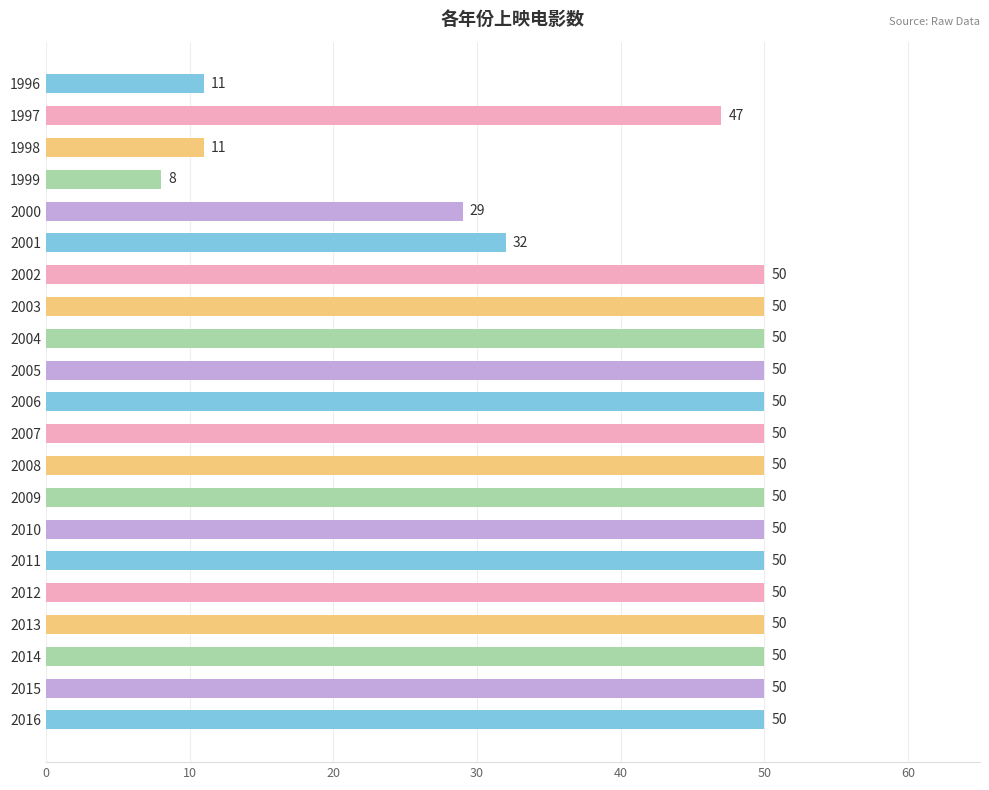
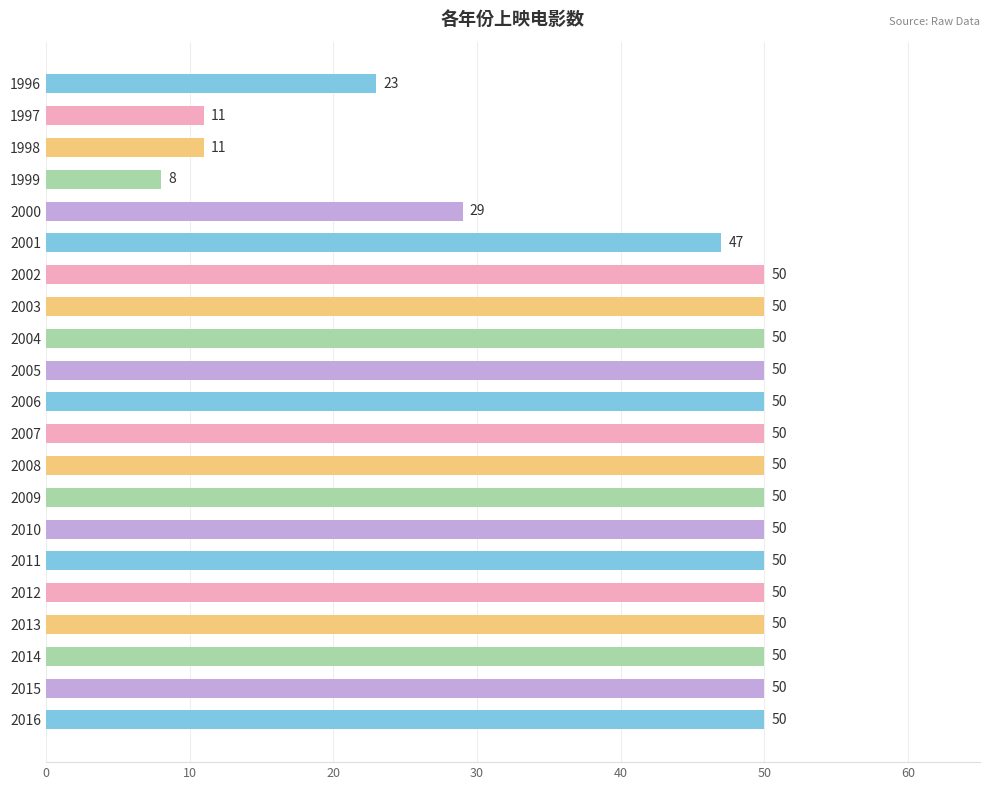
  {
-   "1996": 11,
-   "1997": 47,
+   "1996": 23,
+   "1997": 11,
    "1998": 11,
    "1999": 8,
    "2000": 29,
-   "2001": 32,
+   "2001": 47,
    "2002": 50,
    "2003": 50,
    "2004": 50,
    "2005": 50,
    "2006": 50,
    "2007": 50,
    "2008": 50,
    "2009": 50,
    "2010": 50,
    "2011": 50,
    "2012": 50,
    "2013": 50,
    "2014": 50,
    "2015": 50,
    "2016": 50
  }
